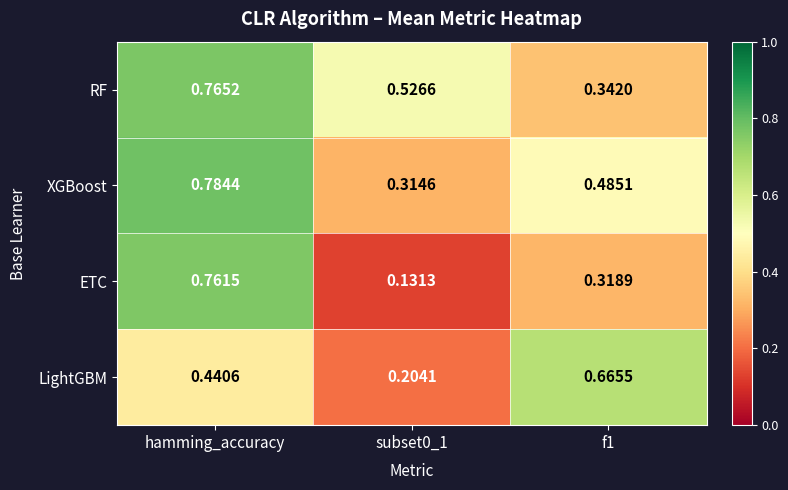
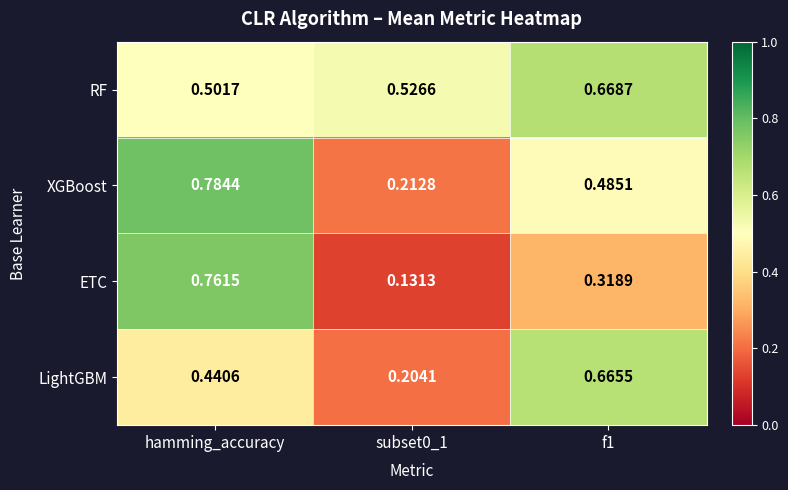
  {
    "RF": {
-     "hamming_accuracy": 0.7652,
+     "hamming_accuracy": 0.5017,
      "subset0_1": 0.5266,
-     "f1": 0.3420
+     "f1": 0.6687
    },
    "XGBoost": {
      "hamming_accuracy": 0.7844,
-     "subset0_1": 0.3146,
+     "subset0_1": 0.2128,
      "f1": 0.4851
    },
    "ETC": {
      "hamming_accuracy": 0.7615,
      "subset0_1": 0.1313,
      "f1": 0.3189
    },
    "LightGBM": {
      "hamming_accuracy": 0.4406,
      "subset0_1": 0.2041,
      "f1": 0.6655
    }
  }
